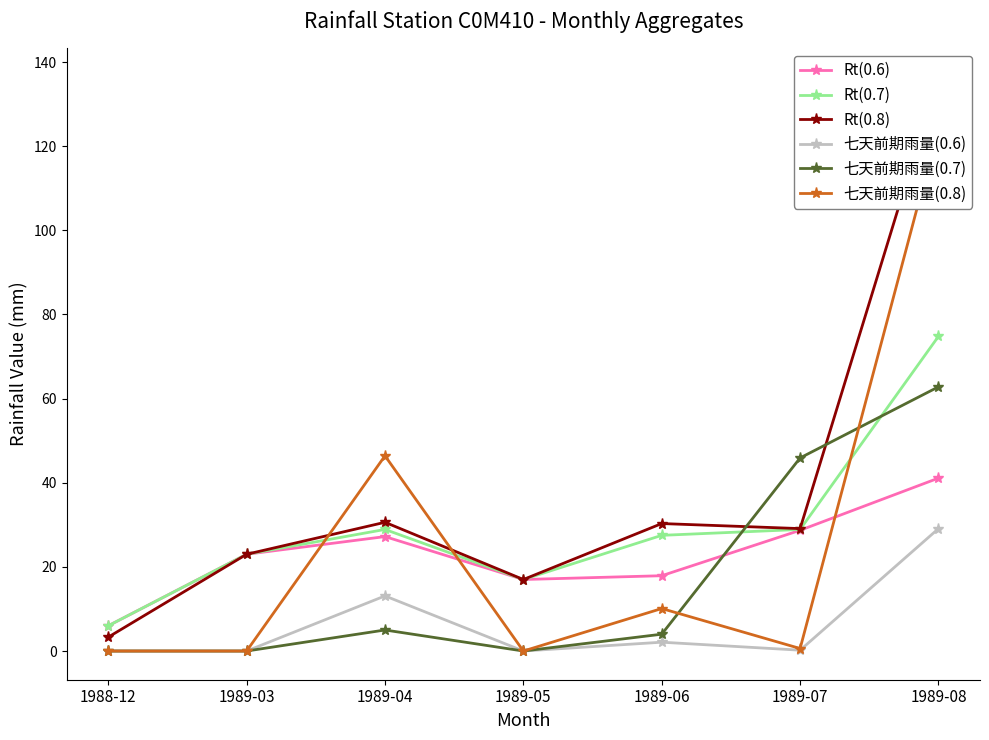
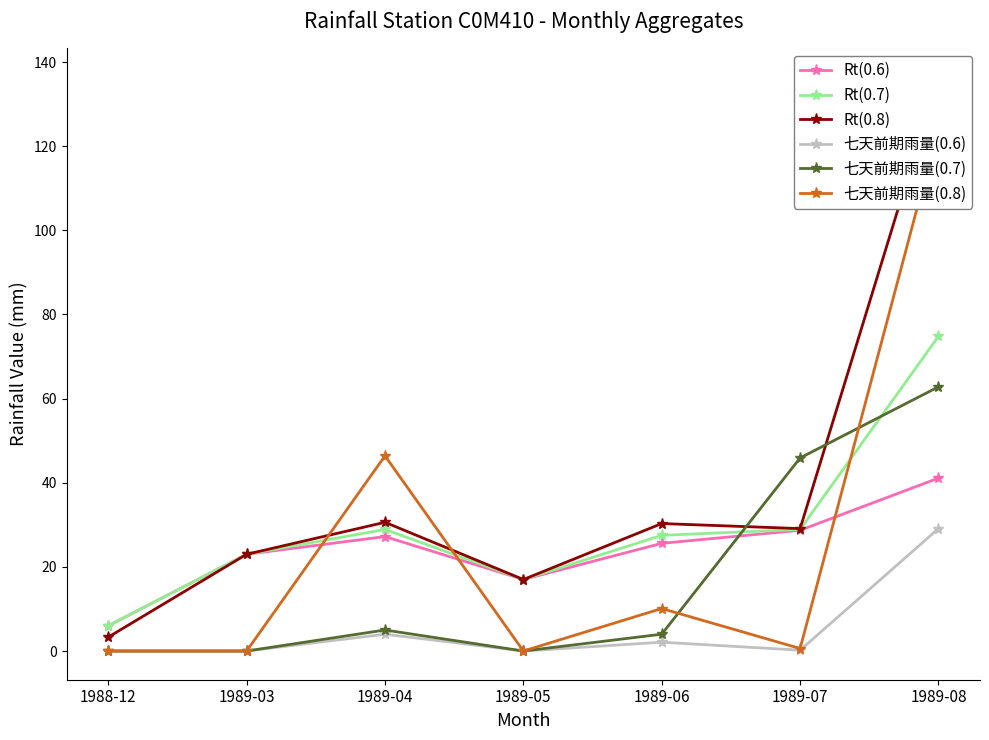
  {
    "Rt(0.6)": {
      "1989-04": 27,
-     "1989-06": 18,
+     "1989-06": 26,
      "1989-08": 41
    },
    "Rt(0.7)": {
      "1989-04": 29,
      "1989-06": 28,
      "1989-08": 75
    },
    "Rt(0.8)": {
      "1988-12": 3,
      "1989-04": 31,
      "1989-06": 30
    },
    "七天前期雨量(0.6)": {
-     "1989-04": 13,
+     "1989-04": 4,
      "1989-06": 2,
      "1989-08": 29
    },
    "七天前期雨量(0.7)": {
      "1989-04": 5,
      "1989-06": 4,
      "1989-07": 46,
      "1989-08": 63
    },
    "七天前期雨量(0.8)": {
      "1989-04": 46,
      "1989-06": 10
    }
  }
